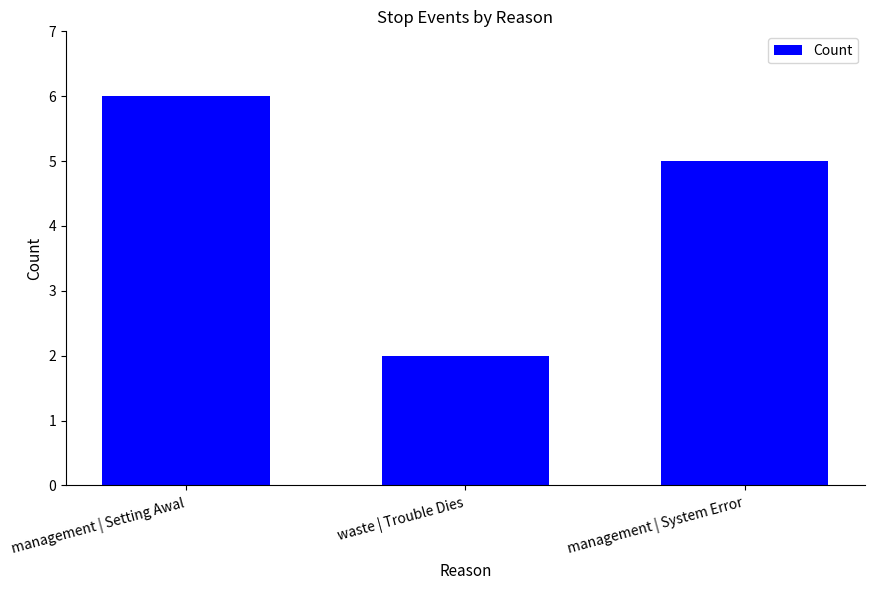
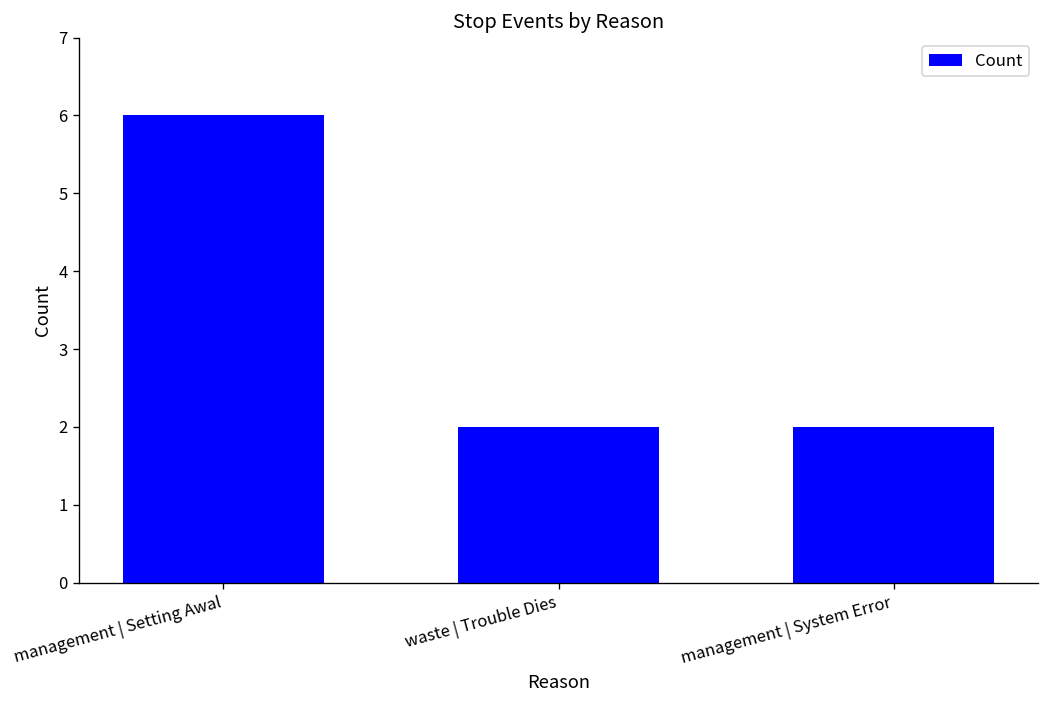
  {
    "management | Setting Awal": 6,
    "waste | Trouble Dies": 2,
-   "management | System Error": 5
+   "management | System Error": 2
  }
